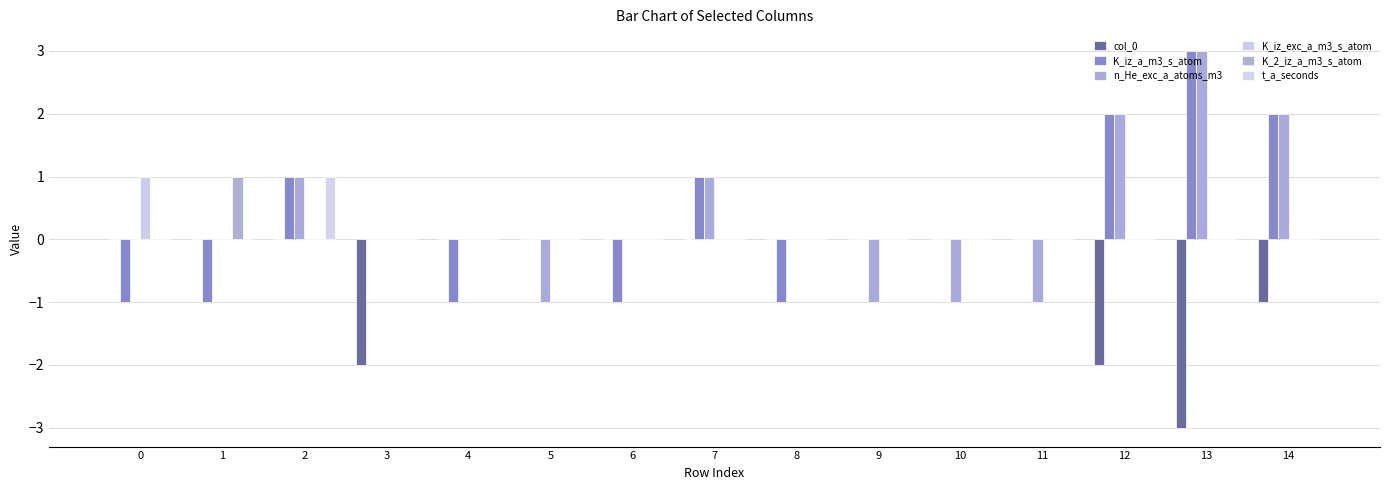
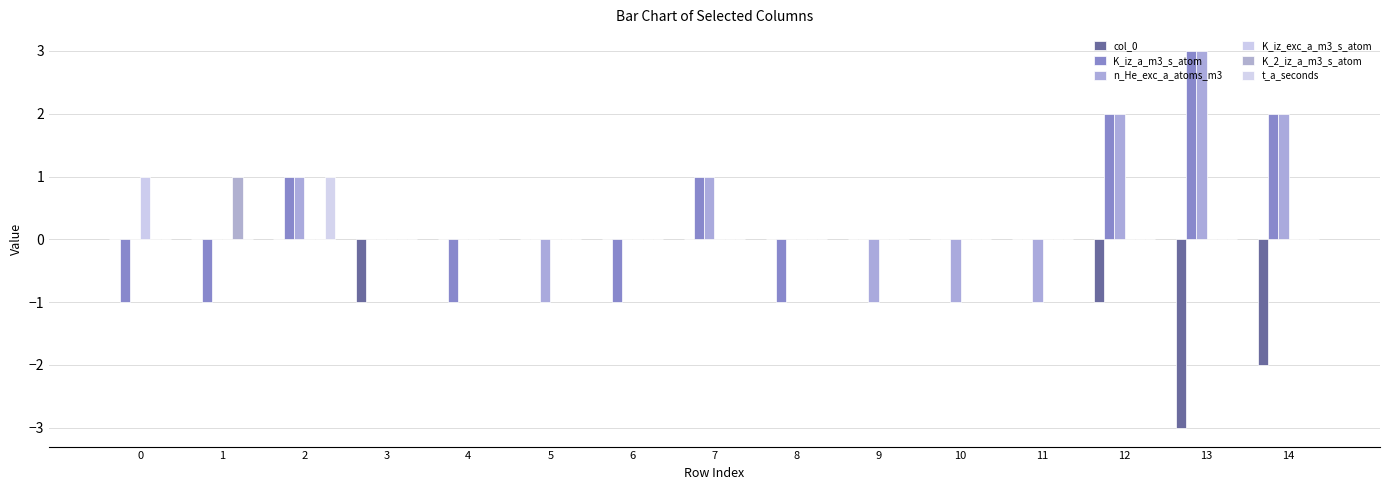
  {
    "col_0": {
      "0": 0,
      "1": 0,
      "2": 0,
-     "3": -2,
+     "3": -1,
      "4": 0,
      "5": 0,
      "6": 0,
      "7": 0,
      "8": 0,
      "9": 0,
      "10": 0,
      "11": 0,
-     "12": -2,
+     "12": -1,
      "13": -3,
-     "14": -1
+     "14": -2
    }
  }
